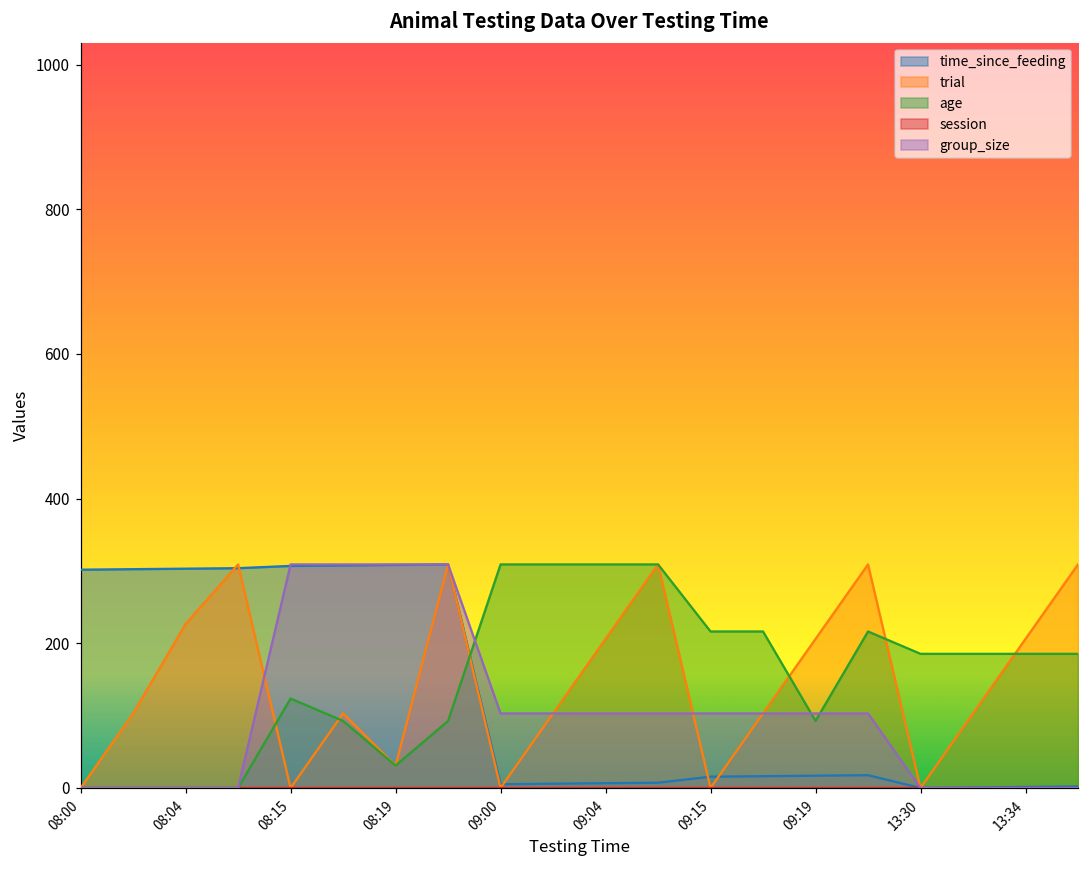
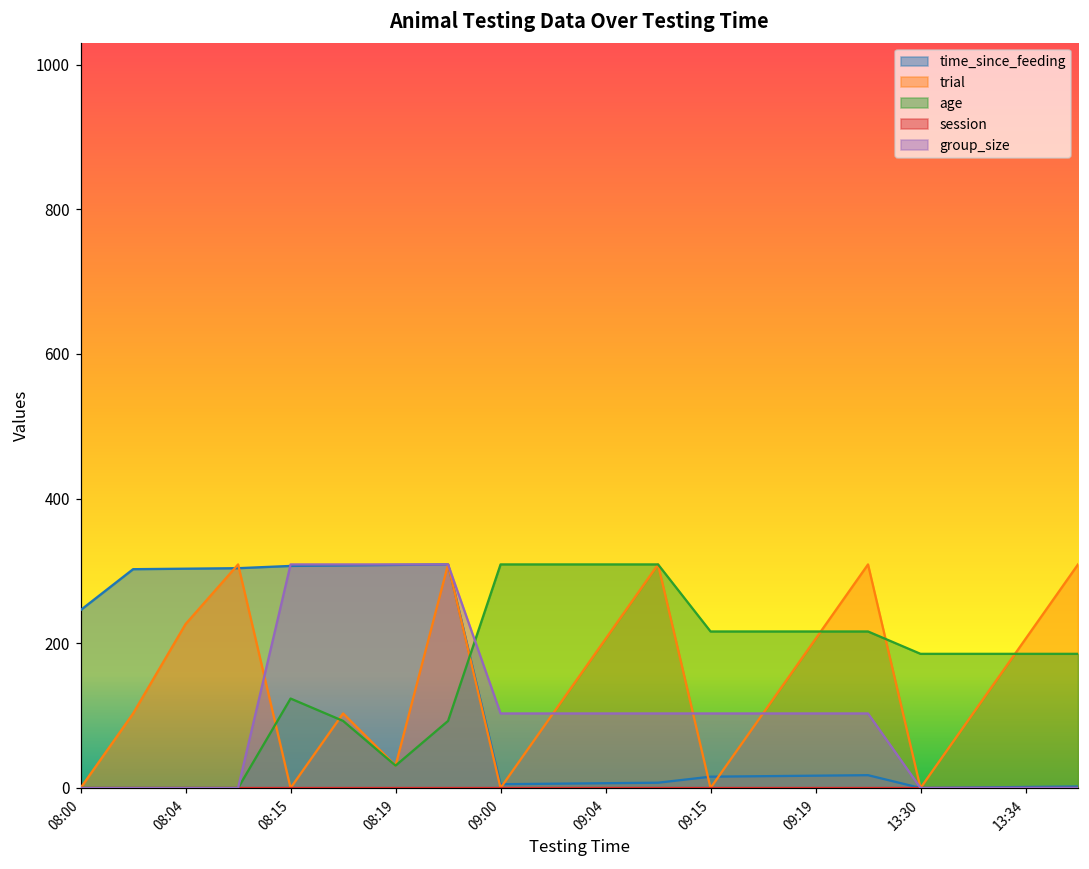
  {
    "time_since_feeding": {
-     "08:00": 300,
+     "08:00": 250,
      "08:04": 300,
      "09:00": 10,
      "09:04": 10,
      "09:15": 20,
      "09:19": 20
    },
    "trial": {
      "08:04": 230,
      "09:04": 210,
      "09:19": 210,
      "13:34": 210
    },
    "age": {
      "08:15": 120,
      "09:00": 310,
      "09:04": 310,
      "09:15": 220,
-     "09:19": 90,
+     "09:19": 220,
      "13:30": 190,
      "13:34": 190
    },
    "session": {
      "08:19": 0,
      "09:04": 0,
      "09:19": 0
    },
    "group_size": {
      "09:00": 100,
      "09:04": 100,
      "09:15": 100,
      "09:19": 100
    }
  }
